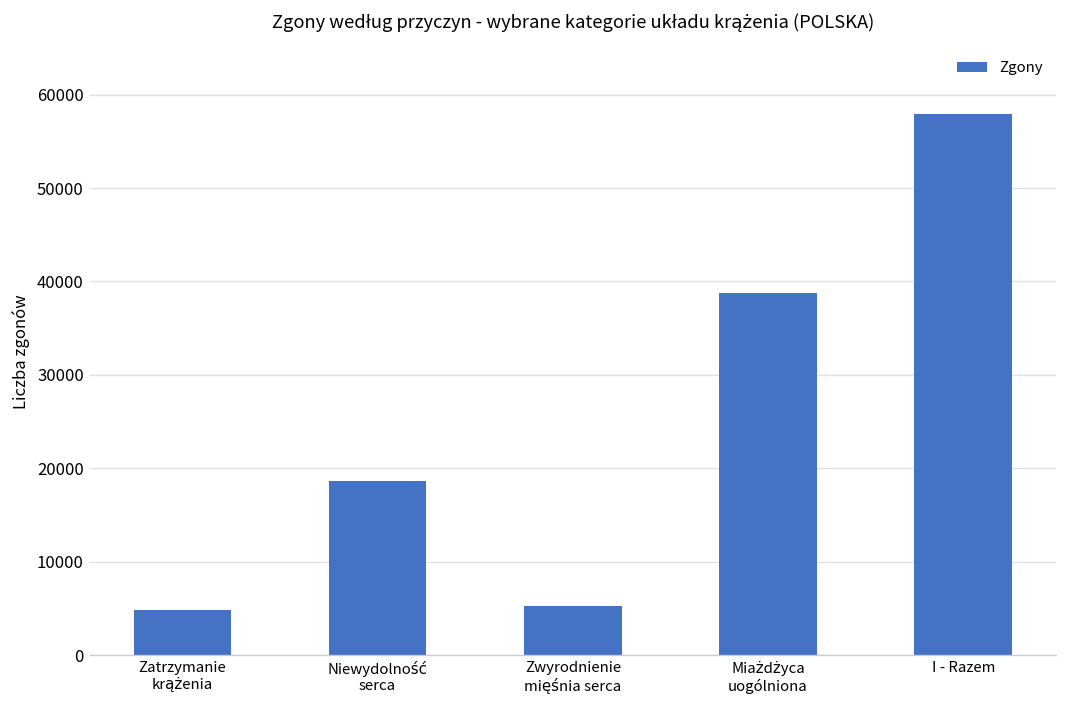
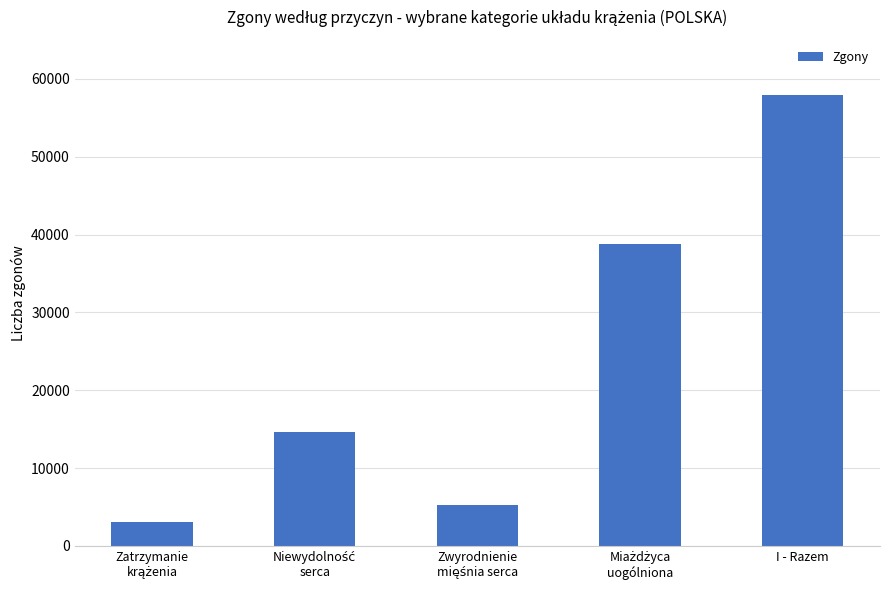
  {
-   "Zatrzymanie krążenia": 5000,
-   "Niewydolność serca": 19000,
+   "Zatrzymanie krążenia": 3000,
+   "Niewydolność serca": 15000,
    "Zwyrodnienie mięśnia serca": 5000,
    "Miażdżyca uogólniona": 39000,
    "I - Razem": 58000
  }
